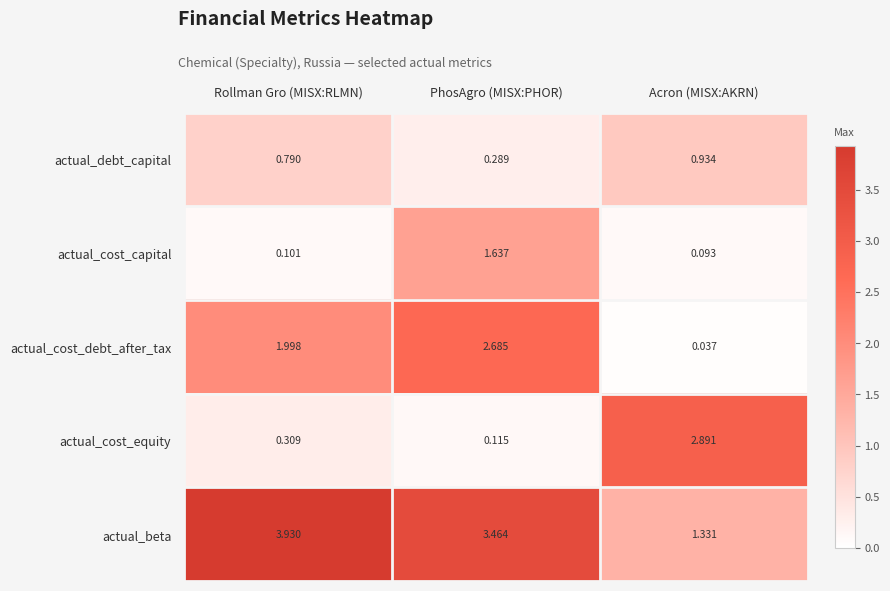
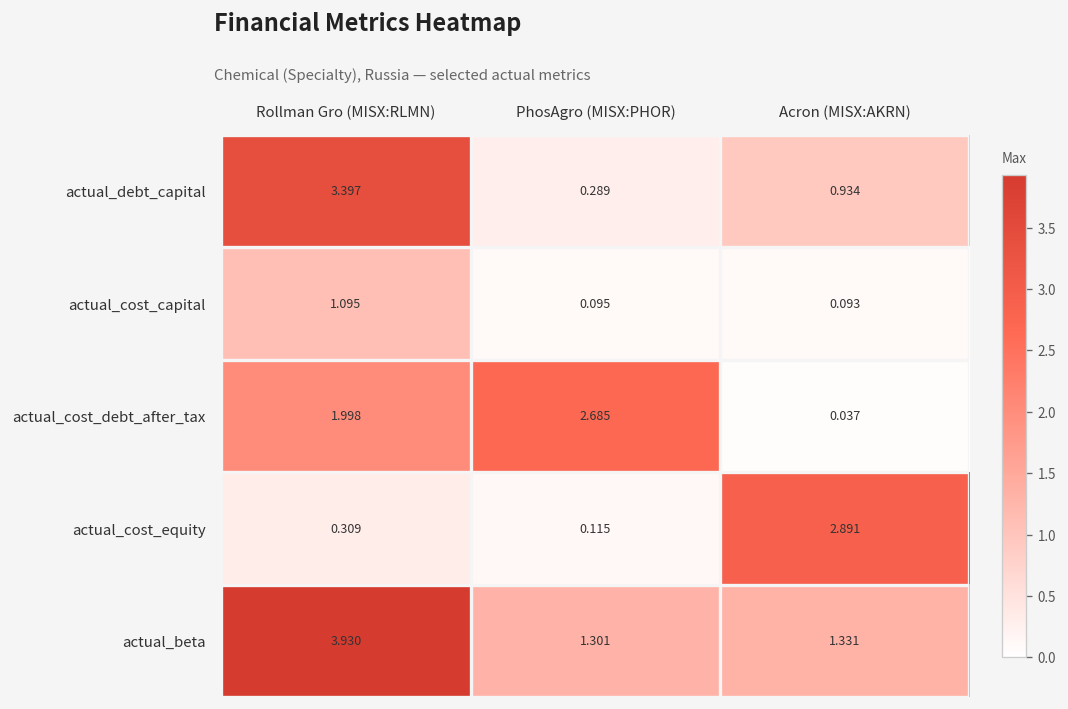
  {
    "actual_debt_capital": {
-     "Rollman Gro (MISX:RLMN)": 0.790,
+     "Rollman Gro (MISX:RLMN)": 3.397,
      "PhosAgro (MISX:PHOR)": 0.289,
      "Acron (MISX:AKRN)": 0.934
    },
    "actual_cost_capital": {
-     "Rollman Gro (MISX:RLMN)": 0.101,
-     "PhosAgro (MISX:PHOR)": 1.637,
+     "Rollman Gro (MISX:RLMN)": 1.095,
+     "PhosAgro (MISX:PHOR)": 0.095,
      "Acron (MISX:AKRN)": 0.093
    },
    "actual_cost_debt_after_tax": {
      "Rollman Gro (MISX:RLMN)": 1.998,
      "PhosAgro (MISX:PHOR)": 2.685,
      "Acron (MISX:AKRN)": 0.037
    },
    "actual_cost_equity": {
      "Rollman Gro (MISX:RLMN)": 0.309,
      "PhosAgro (MISX:PHOR)": 0.115,
      "Acron (MISX:AKRN)": 2.891
    },
    "actual_beta": {
      "Rollman Gro (MISX:RLMN)": 3.930,
-     "PhosAgro (MISX:PHOR)": 3.464,
+     "PhosAgro (MISX:PHOR)": 1.301,
      "Acron (MISX:AKRN)": 1.331
    }
  }
